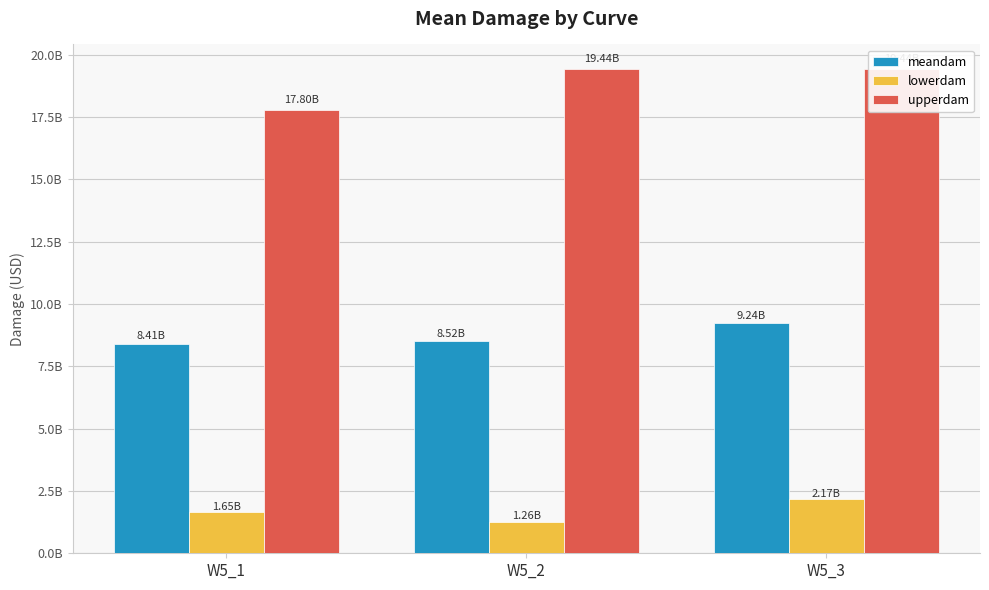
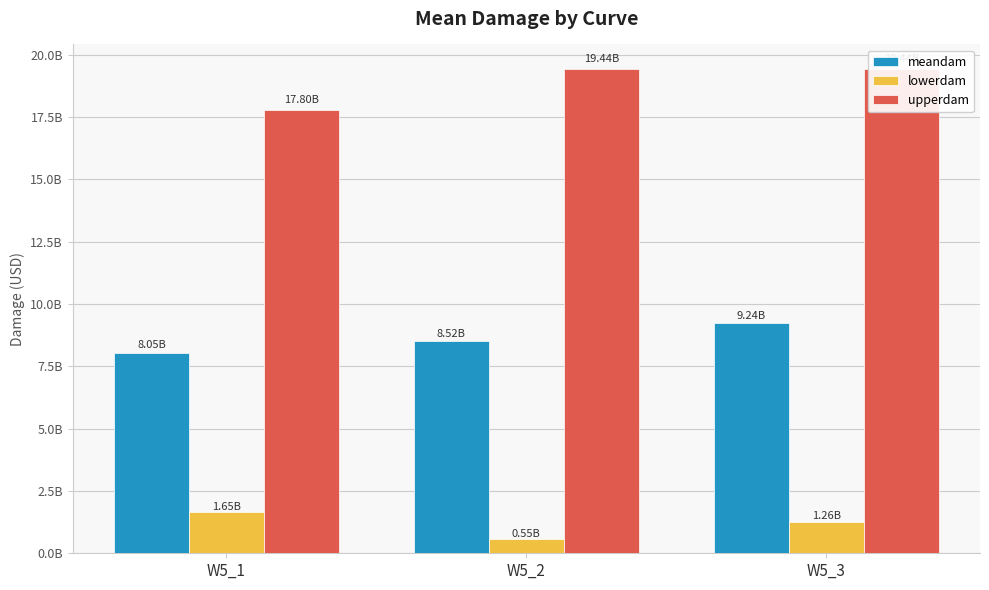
  {
    "meandam": {
-     "W5_1": "8.41B",
+     "W5_1": "8.05B",
      "W5_2": "8.52B",
      "W5_3": "9.24B"
    },
    "lowerdam": {
      "W5_1": "1.65B",
-     "W5_2": "1.26B",
-     "W5_3": "2.17B"
+     "W5_2": "0.55B",
+     "W5_3": "1.26B"
    },
    "upperdam": {
      "W5_1": "17.80B",
      "W5_2": "19.44B"
    }
  }
